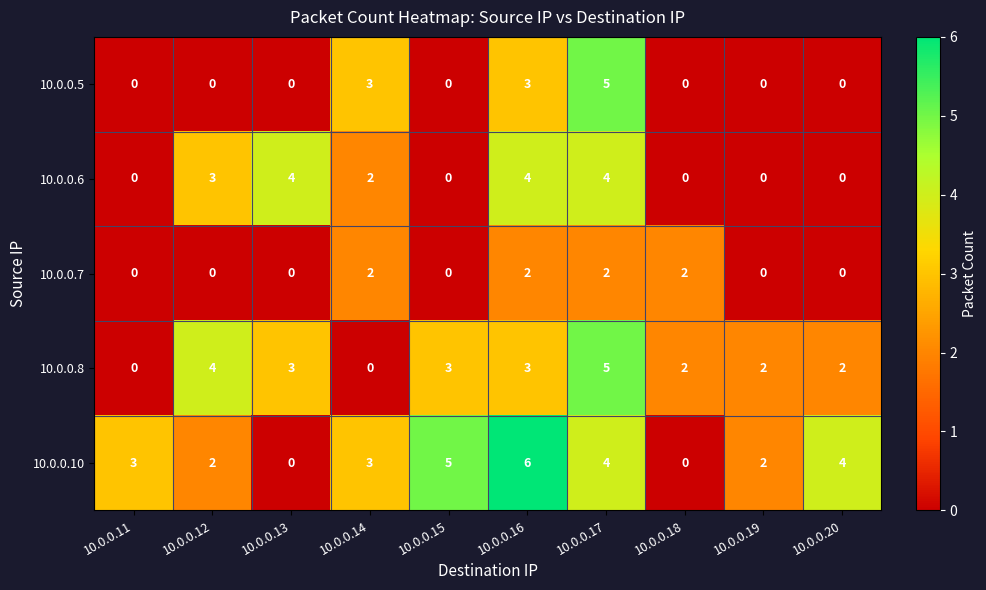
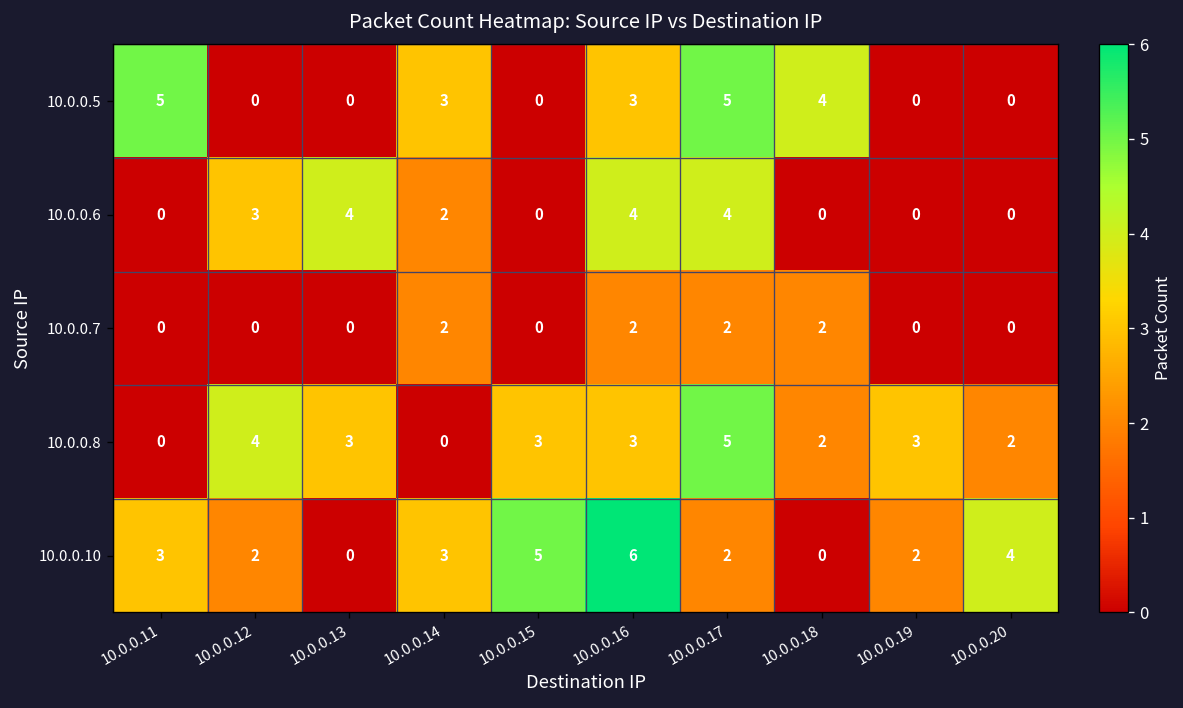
  {
    "10.0.0.5": {
-     "10.0.0.11": 0,
+     "10.0.0.11": 5,
      "10.0.0.12": 0,
      "10.0.0.13": 0,
      "10.0.0.14": 3,
      "10.0.0.15": 0,
      "10.0.0.16": 3,
      "10.0.0.17": 5,
-     "10.0.0.18": 0,
+     "10.0.0.18": 4,
      "10.0.0.19": 0,
      "10.0.0.20": 0
    },
    "10.0.0.6": {
      "10.0.0.11": 0,
      "10.0.0.12": 3,
      "10.0.0.13": 4,
      "10.0.0.14": 2,
      "10.0.0.15": 0,
      "10.0.0.16": 4,
      "10.0.0.17": 4,
      "10.0.0.18": 0,
      "10.0.0.19": 0,
      "10.0.0.20": 0
    },
    "10.0.0.7": {
      "10.0.0.11": 0,
      "10.0.0.12": 0,
      "10.0.0.13": 0,
      "10.0.0.14": 2,
      "10.0.0.15": 0,
      "10.0.0.16": 2,
      "10.0.0.17": 2,
      "10.0.0.18": 2,
      "10.0.0.19": 0,
      "10.0.0.20": 0
    },
    "10.0.0.8": {
      "10.0.0.11": 0,
      "10.0.0.12": 4,
      "10.0.0.13": 3,
      "10.0.0.14": 0,
      "10.0.0.15": 3,
      "10.0.0.16": 3,
      "10.0.0.17": 5,
      "10.0.0.18": 2,
-     "10.0.0.19": 2,
+     "10.0.0.19": 3,
      "10.0.0.20": 2
    },
    "10.0.0.10": {
      "10.0.0.11": 3,
      "10.0.0.12": 2,
      "10.0.0.13": 0,
      "10.0.0.14": 3,
      "10.0.0.15": 5,
      "10.0.0.16": 6,
-     "10.0.0.17": 4,
+     "10.0.0.17": 2,
      "10.0.0.18": 0,
      "10.0.0.19": 2,
      "10.0.0.20": 4
    }
  }
